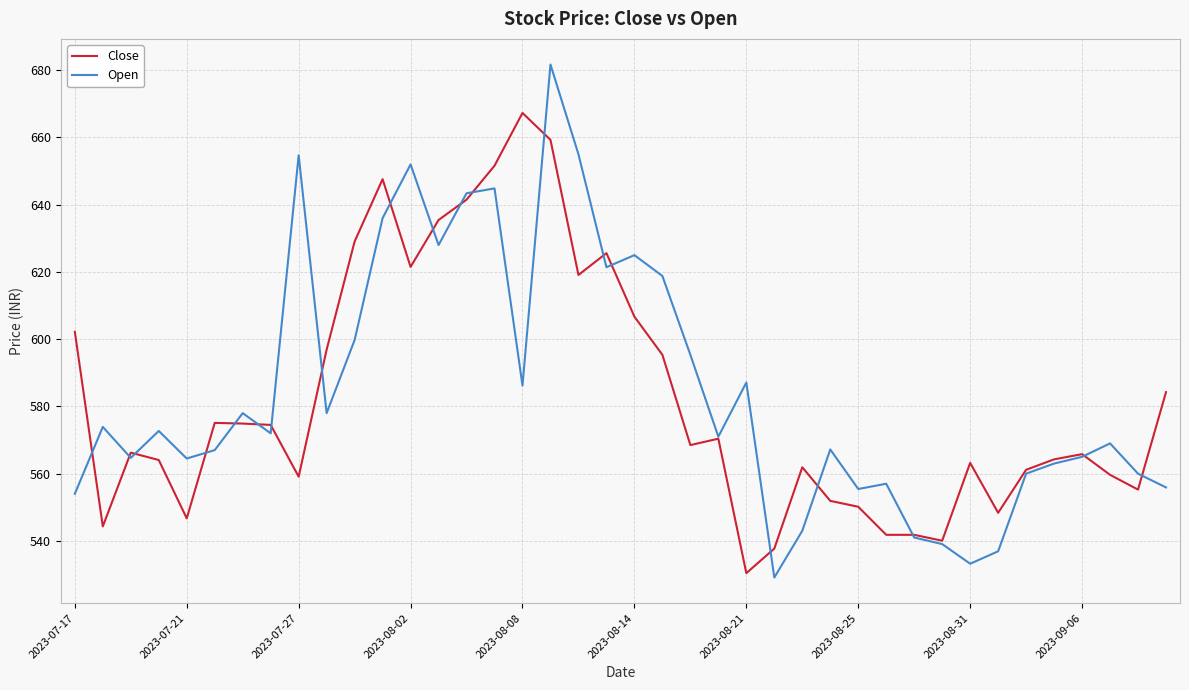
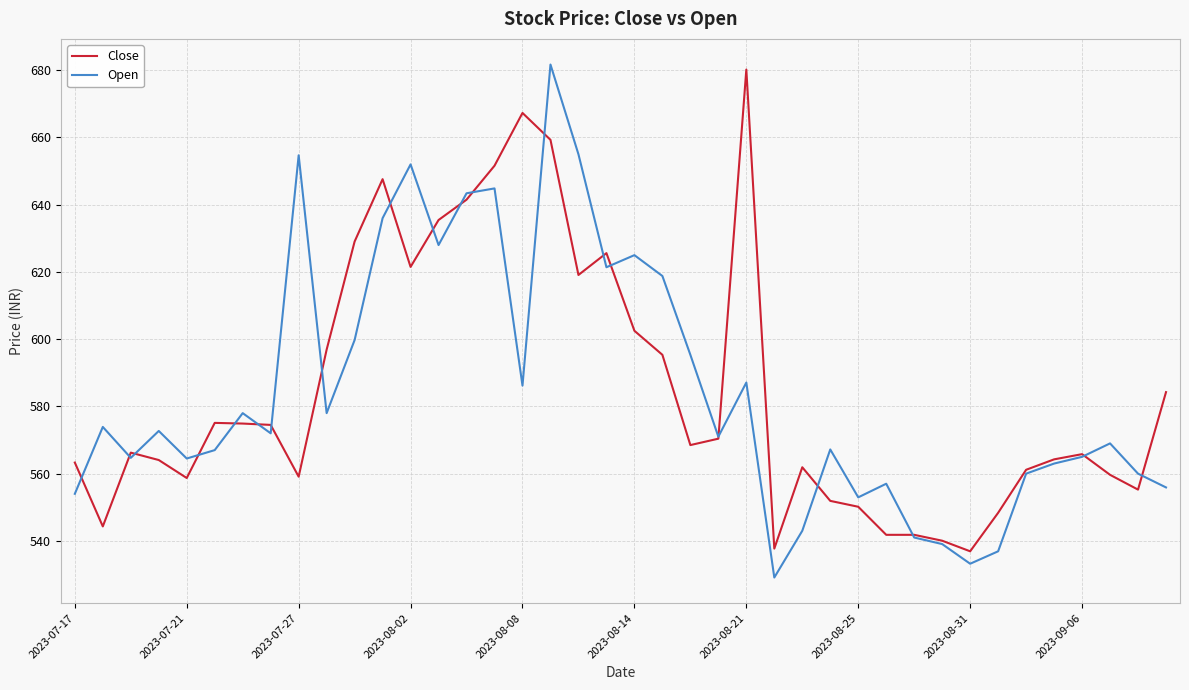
  {
    "Close": {
-     "2023-07-17": 602,
-     "2023-07-21": 547,
+     "2023-07-17": 563,
+     "2023-07-21": 559,
      "2023-07-27": 559,
      "2023-08-02": 622,
      "2023-08-08": 667,
-     "2023-08-14": 607,
-     "2023-08-21": 530,
+     "2023-08-14": 603,
+     "2023-08-21": 680,
      "2023-08-25": 550,
-     "2023-08-31": 563,
+     "2023-08-31": 537,
      "2023-09-06": 566
    },
    "Open": {
      "2023-07-17": 554,
      "2023-07-21": 565,
      "2023-07-27": 655,
      "2023-08-02": 652,
      "2023-08-08": 586,
      "2023-08-14": 625,
      "2023-08-21": 587,
-     "2023-08-25": 555,
+     "2023-08-25": 553,
      "2023-08-31": 533,
      "2023-09-06": 565
    }
  }
